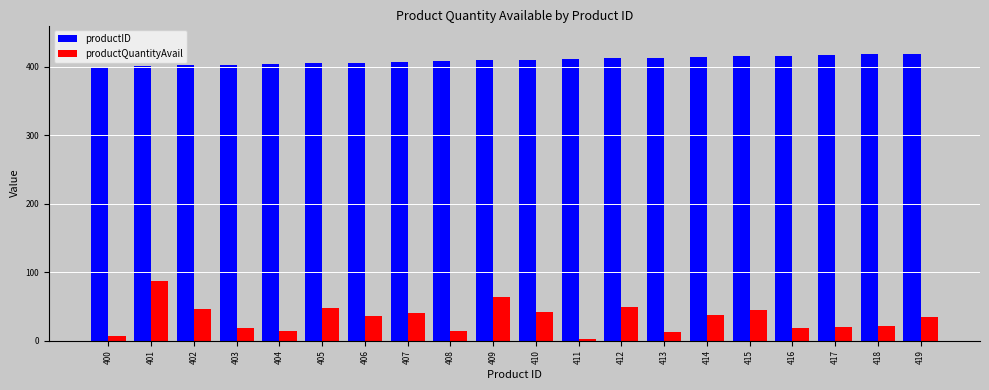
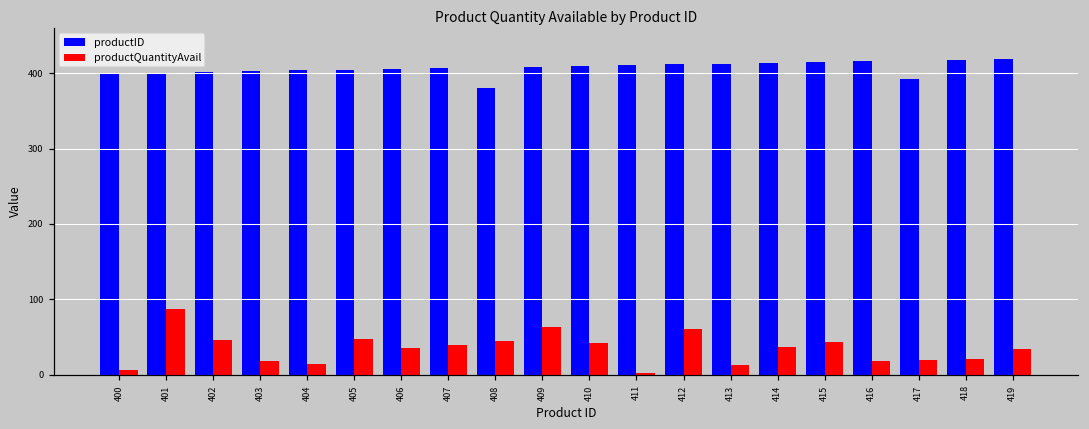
  {
    "productID": {
      "400": 400,
      "401": 400,
      "402": 400,
      "403": 400,
      "404": 400,
      "405": 410,
      "406": 410,
      "407": 410,
-     "408": 410,
+     "408": 380,
      "409": 410,
      "410": 410,
      "411": 410,
      "412": 410,
      "413": 410,
      "414": 410,
      "415": 420,
      "416": 420,
-     "417": 420,
+     "417": 390,
      "418": 420,
      "419": 420
    },
    "productQuantityAvail": {
      "400": 10,
      "401": 90,
      "402": 50,
      "403": 20,
      "404": 10,
      "405": 50,
      "406": 40,
      "407": 40,
-     "408": 10,
+     "408": 50,
      "409": 60,
      "410": 40,
-     "412": 50,
+     "412": 60,
      "413": 10,
      "414": 40,
      "415": 40,
      "416": 20,
      "417": 20,
      "418": 20,
      "419": 30
    }
  }
